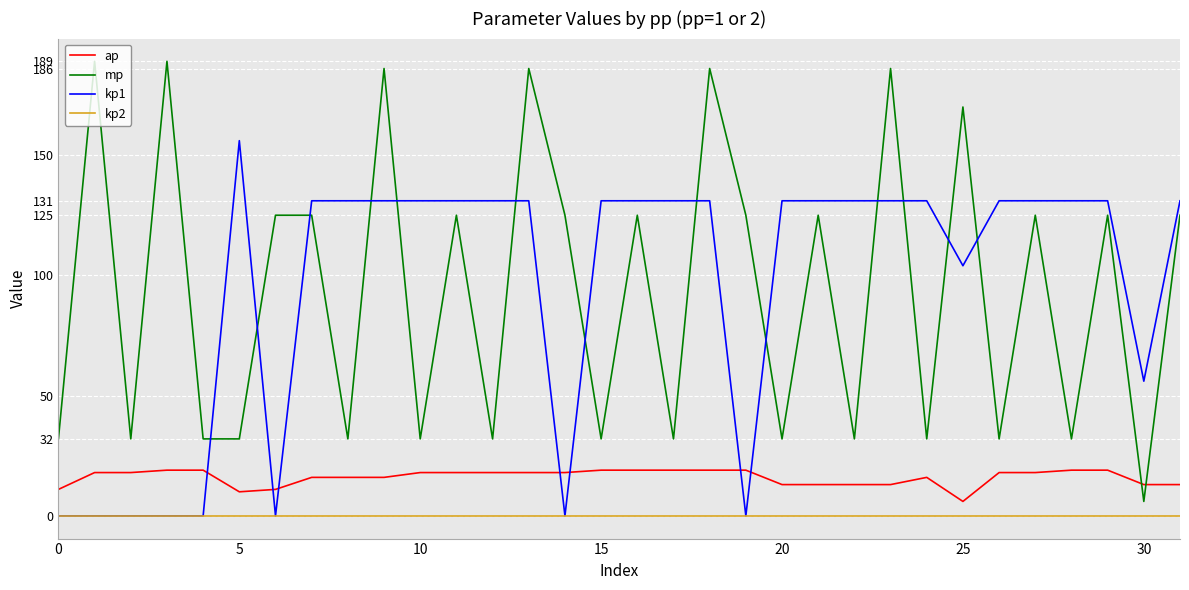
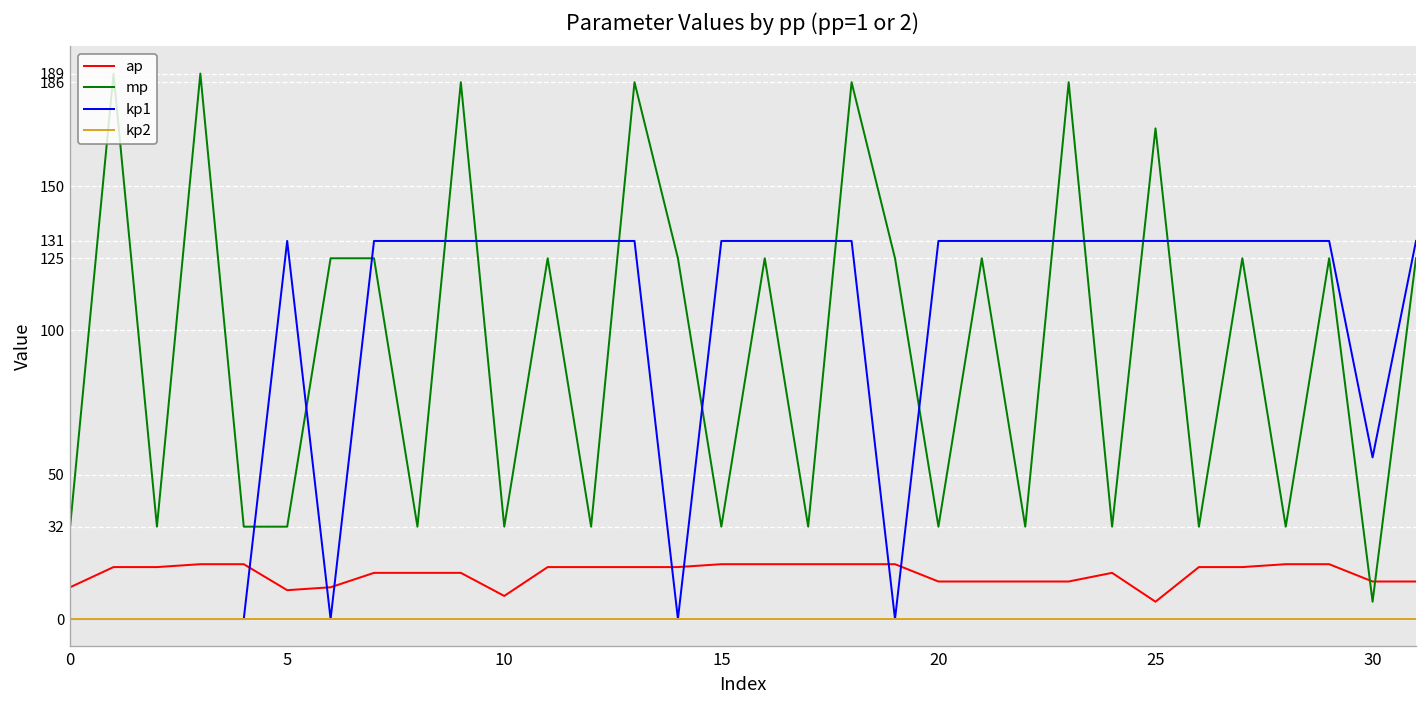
  {
    "ap": {
      "0": 11,
      "5": 10,
-     "10": 18,
+     "10": 8,
      "15": 19,
      "20": 13,
      "25": 6,
      "30": 13
    },
    "mp": {
      "0": 32,
      "5": 32,
      "10": 32,
      "15": 32,
      "20": 32,
      "25": 170,
      "30": 6
    },
    "kp1": {
-     "5": 156,
+     "5": 131,
      "10": 131,
      "15": 131,
      "20": 131,
-     "25": 104,
+     "25": 131,
      "30": 56
    },
    "kp2": {
      "5": 0,
      "10": 0,
      "15": 0,
      "20": 0,
      "25": 0,
      "30": 0
    }
  }
